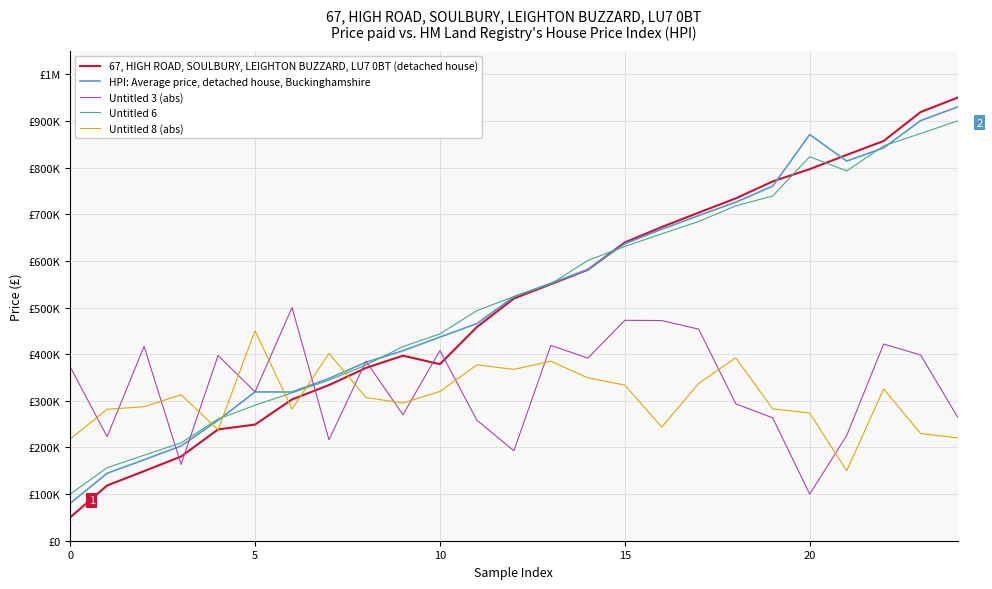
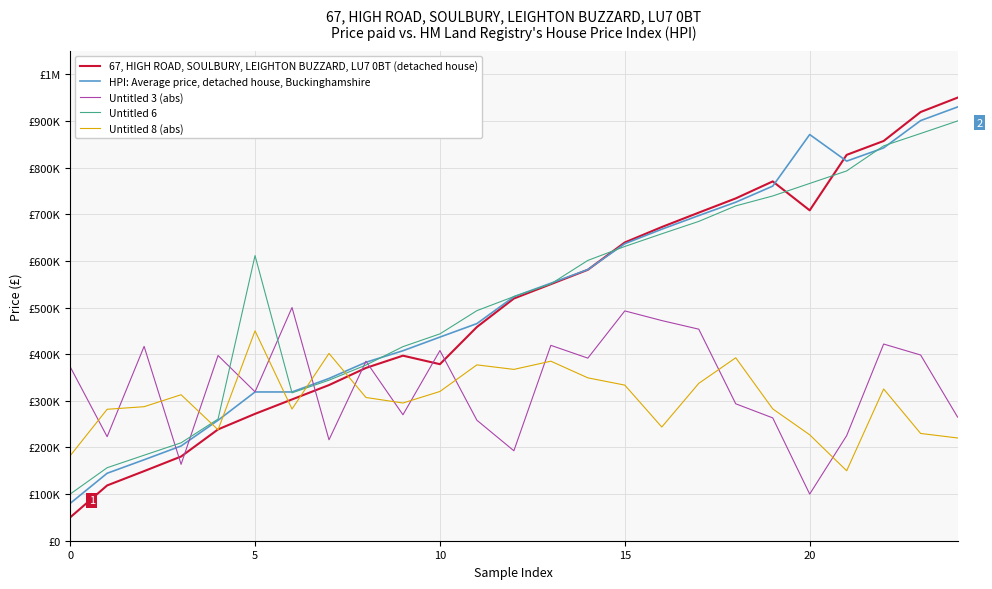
  {
    "67, HIGH ROAD, SOULBURY, LEIGHTON BUZZARD, LU7 0BT (detached house)": {
      "0": "£50000",
-     "5": "£250000",
+     "5": "£270000",
      "10": "£380000",
-     "20": "£800000"
+     "20": "£710000"
    },
    "HPI: Average price, detached house, Buckinghamshire": {
      "0": "£80000",
      "10": "£440000",
      "20": "£870000"
    },
    "Untitled 3 (abs)": {
      "0": "£370000",
      "10": "£410000",
-     "15": "£470000",
+     "15": "£490000",
      "20": "£100000"
    },
    "Untitled 6": {
      "0": "£100000",
-     "5": "£290000",
+     "5": "£610000",
      "10": "£440000",
      "15": "£630000",
-     "20": "£820000"
+     "20": "£770000"
    },
    "Untitled 8 (abs)": {
-     "0": "£220000",
+     "0": "£180000",
      "5": "£450000",
      "10": "£320000",
      "15": "£330000",
-     "20": "£270000"
+     "20": "£230000"
    }
  }
